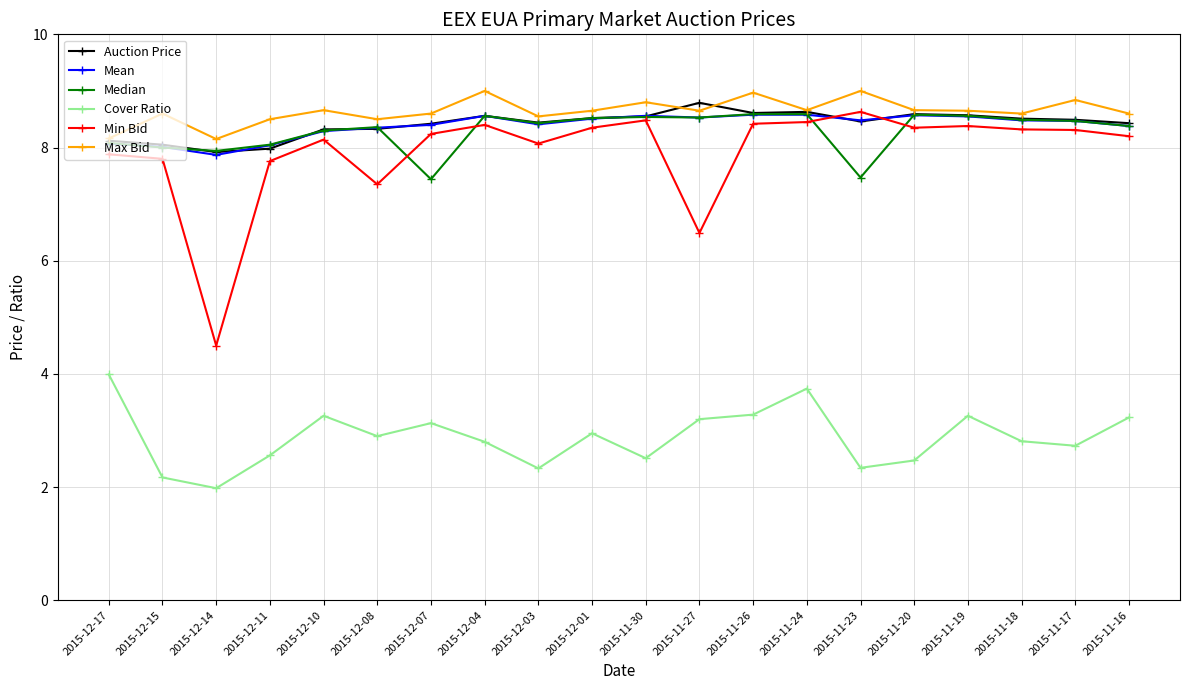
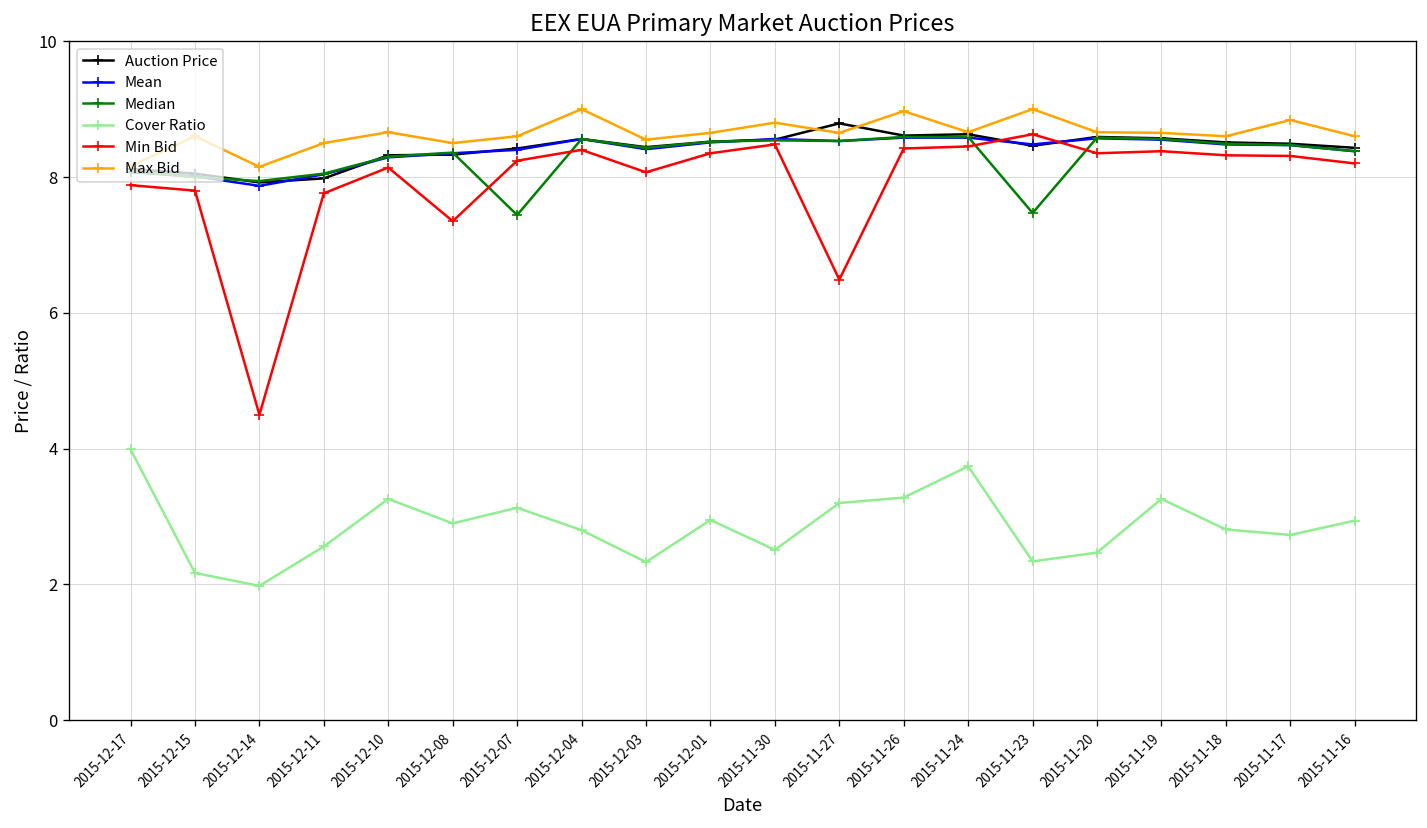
  {
    "Auction Price": {
      "2015-12-11": 8.0,
      "2015-11-27": 8.8,
      "2015-11-16": 8.4
    },
    "Mean": {
      "2015-12-14": 7.9
    },
    "Median": {
      "2015-12-07": 7.4,
      "2015-11-23": 7.5
    },
    "Cover Ratio": {
      "2015-12-17": 4.0,
      "2015-12-15": 2.2,
      "2015-12-14": 2.0,
      "2015-12-11": 2.6,
      "2015-12-10": 3.3,
      "2015-12-08": 2.9,
      "2015-12-07": 3.1,
      "2015-12-04": 2.8,
      "2015-12-03": 2.3,
      "2015-12-01": 3.0,
      "2015-11-30": 2.5,
      "2015-11-27": 3.2,
      "2015-11-26": 3.3,
      "2015-11-24": 3.7,
      "2015-11-23": 2.3,
      "2015-11-20": 2.5,
      "2015-11-19": 3.3,
      "2015-11-18": 2.8,
      "2015-11-17": 2.7,
-     "2015-11-16": 3.2
+     "2015-11-16": 2.9
    },
    "Min Bid": {
      "2015-12-14": 4.5,
      "2015-12-11": 7.8,
      "2015-12-10": 8.1,
      "2015-12-08": 7.4,
      "2015-12-07": 8.2,
      "2015-12-04": 8.4,
      "2015-12-03": 8.1,
      "2015-12-01": 8.4,
      "2015-11-30": 8.5,
      "2015-11-27": 6.5,
      "2015-11-26": 8.4,
      "2015-11-24": 8.5,
      "2015-11-23": 8.6,
      "2015-11-20": 8.4,
      "2015-11-19": 8.4,
      "2015-11-18": 8.3,
      "2015-11-17": 8.3,
      "2015-11-16": 8.2
    },
    "Max Bid": {
      "2015-12-14": 8.2,
      "2015-12-11": 8.5,
      "2015-12-10": 8.7,
      "2015-12-08": 8.5,
      "2015-12-07": 8.6,
      "2015-12-04": 9.0,
      "2015-12-03": 8.6,
      "2015-12-01": 8.7,
      "2015-11-30": 8.8,
      "2015-11-27": 8.7,
      "2015-11-26": 9.0,
      "2015-11-23": 9.0,
      "2015-11-20": 8.7,
      "2015-11-19": 8.7,
      "2015-11-18": 8.6,
      "2015-11-17": 8.8,
      "2015-11-16": 8.6
    }
  }
